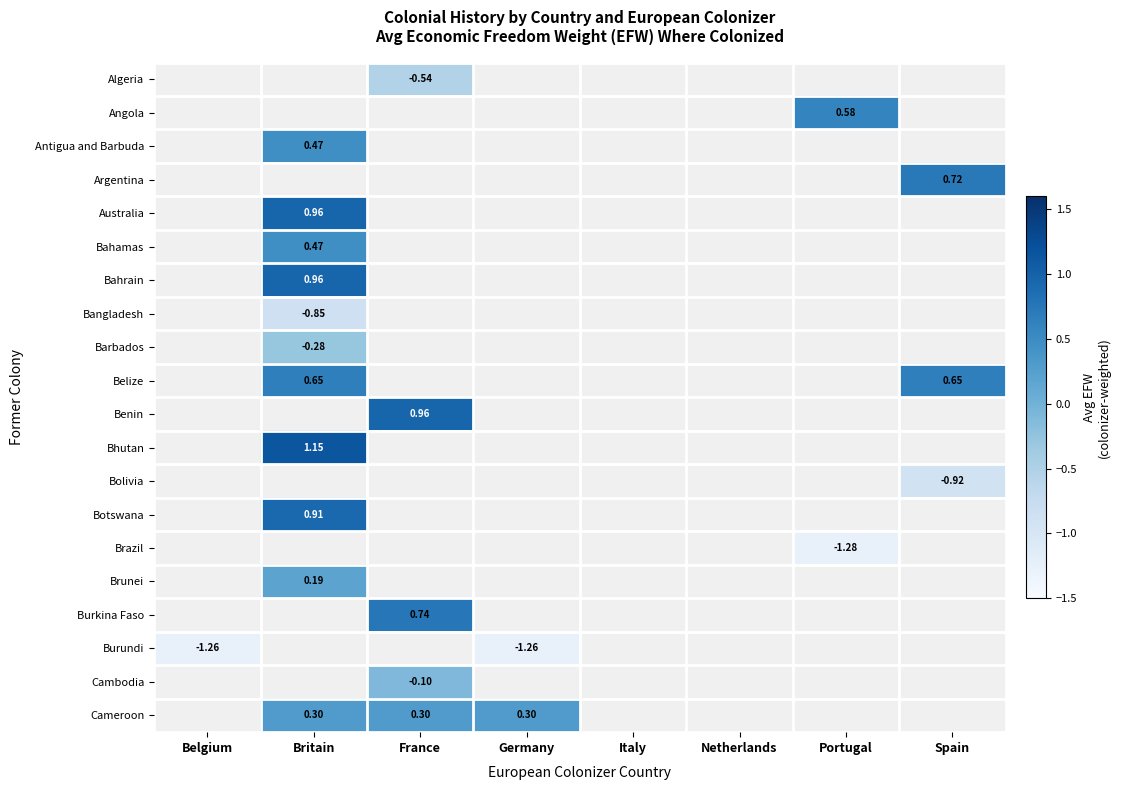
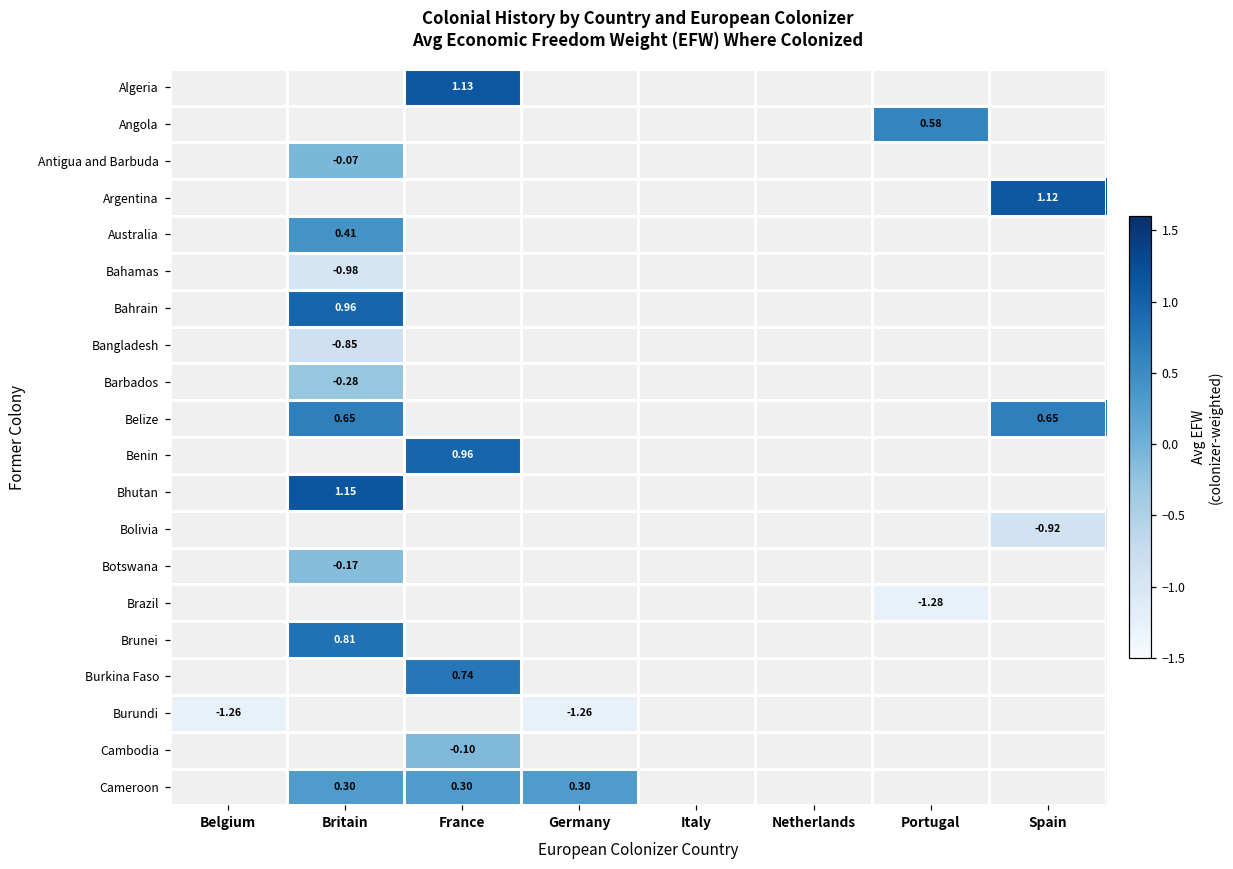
  {
    "Algeria": {
-     "France": -0.54
+     "France": 1.13
    },
    "Angola": {
      "Portugal": 0.58
    },
    "Antigua and Barbuda": {
-     "Britain": 0.47
+     "Britain": -0.07
    },
    "Argentina": {
-     "Spain": 0.72
+     "Spain": 1.12
    },
    "Australia": {
-     "Britain": 0.96
+     "Britain": 0.41
    },
    "Bahamas": {
-     "Britain": 0.47
+     "Britain": -0.98
    },
    "Bahrain": {
      "Britain": 0.96
    },
    "Bangladesh": {
      "Britain": -0.85
    },
    "Barbados": {
      "Britain": -0.28
    },
    "Belize": {
      "Britain": 0.65,
      "Spain": 0.65
    },
    "Benin": {
      "France": 0.96
    },
    "Bhutan": {
      "Britain": 1.15
    },
    "Bolivia": {
      "Spain": -0.92
    },
    "Botswana": {
-     "Britain": 0.91
+     "Britain": -0.17
    },
    "Brazil": {
      "Portugal": -1.28
    },
    "Brunei": {
-     "Britain": 0.19
+     "Britain": 0.81
    },
    "Burkina Faso": {
      "France": 0.74
    },
    "Burundi": {
      "Belgium": -1.26,
      "Germany": -1.26
    },
    "Cambodia": {
      "France": -0.10
    },
    "Cameroon": {
      "Britain": 0.30,
      "France": 0.30,
      "Germany": 0.30
    }
  }
